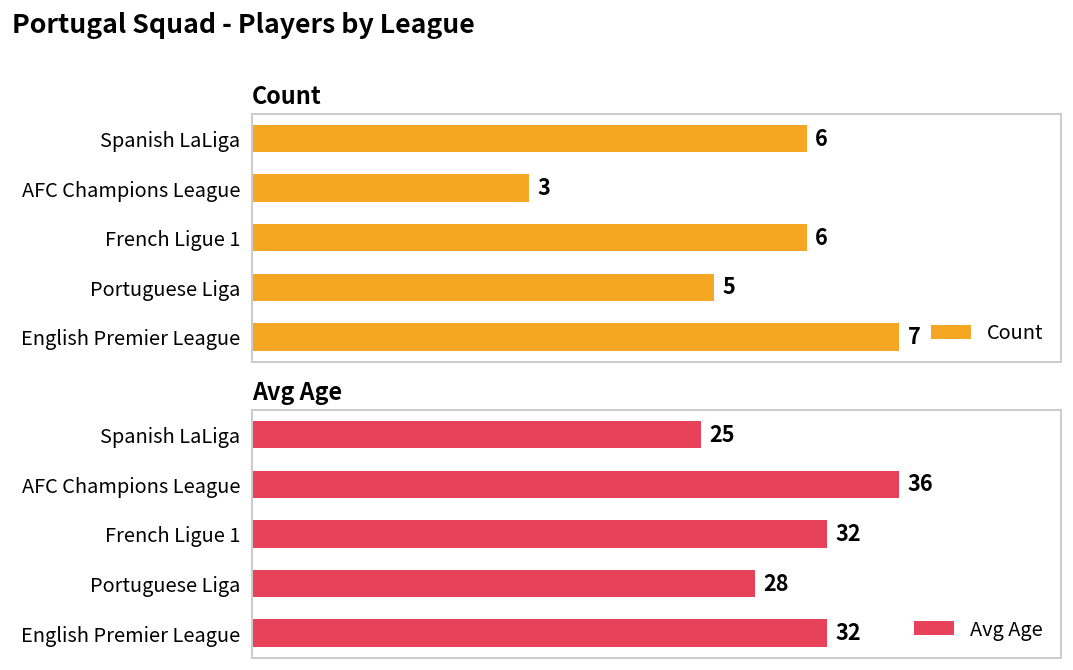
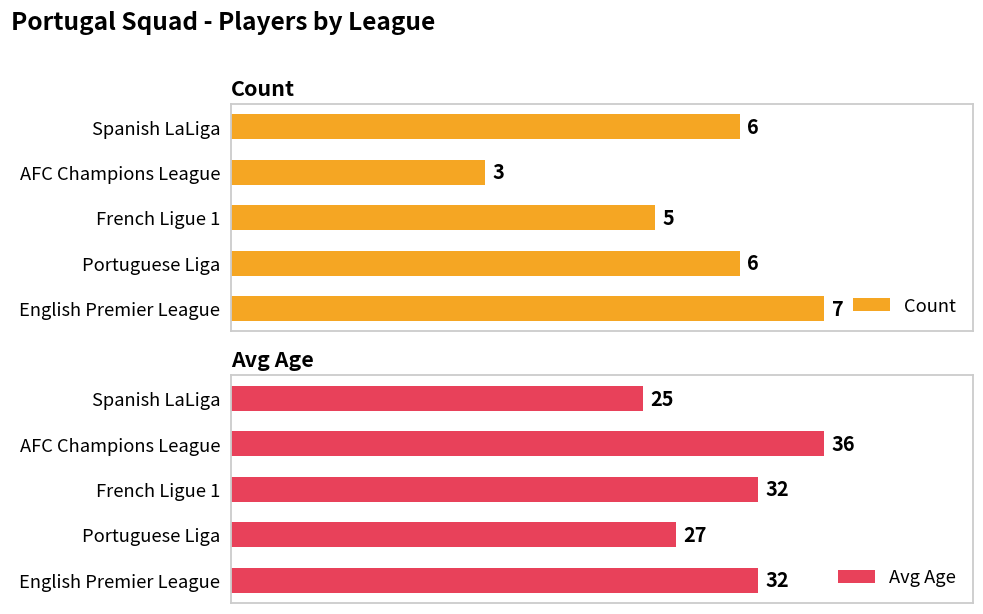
  {
    "Count": {
      "Spanish LaLiga": 6,
      "AFC Champions League": 3,
-     "French Ligue 1": 6,
-     "Portuguese Liga": 5,
+     "French Ligue 1": 5,
+     "Portuguese Liga": 6,
      "English Premier League": 7
    },
    "Avg Age": {
      "Spanish LaLiga": 25,
      "AFC Champions League": 36,
      "French Ligue 1": 32,
-     "Portuguese Liga": 28,
+     "Portuguese Liga": 27,
      "English Premier League": 32
    }
  }
